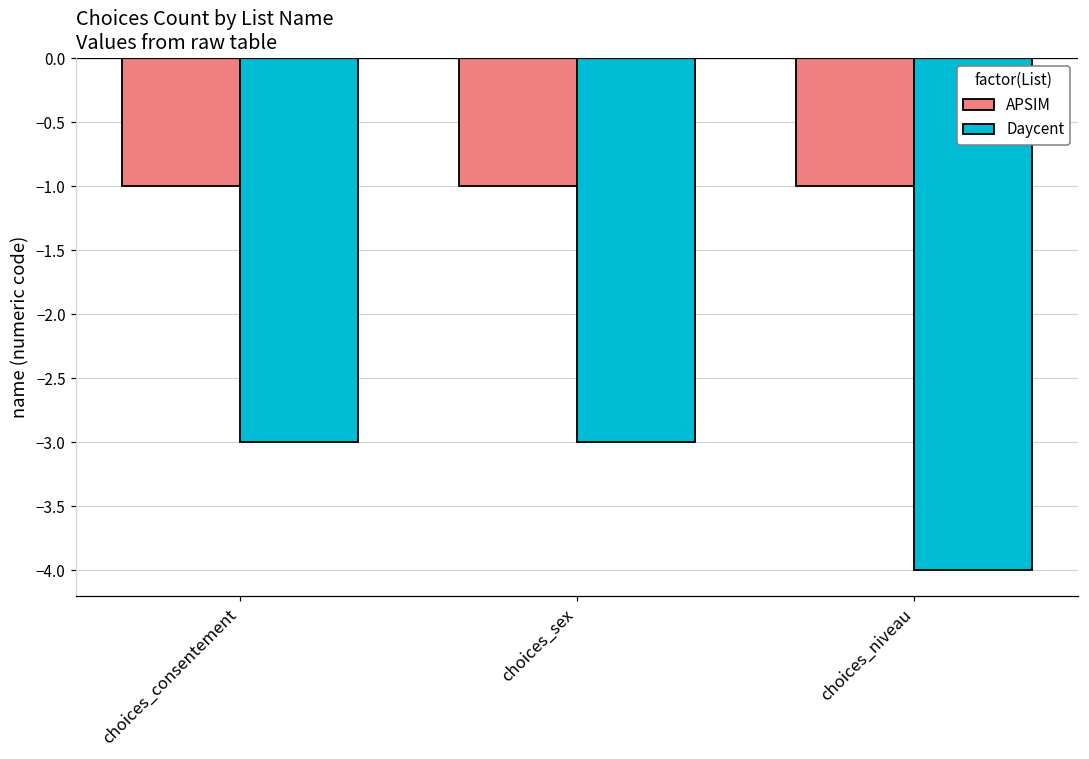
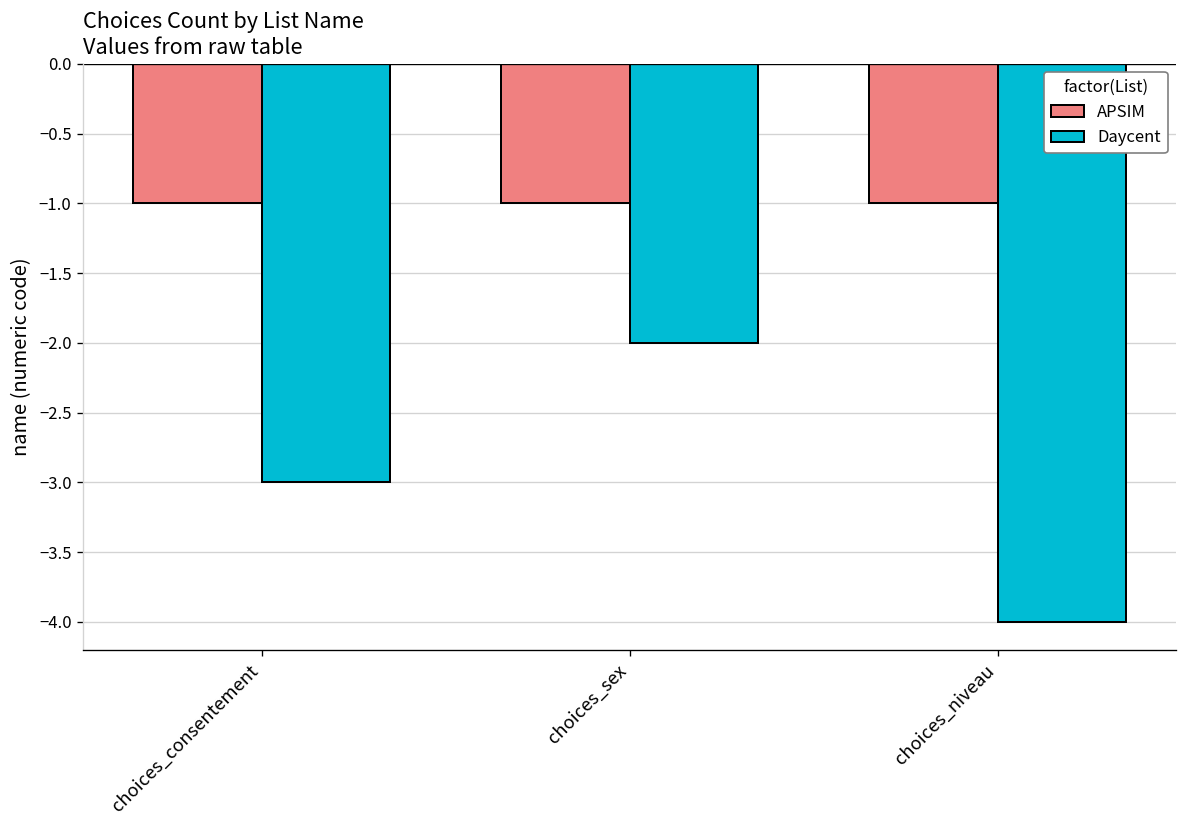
  {
    "APSIM": {
      "choices_consentement": -1,
      "choices_sex": -1,
      "choices_niveau": -1
    },
    "Daycent": {
      "choices_consentement": -3,
-     "choices_sex": -3,
+     "choices_sex": -2,
      "choices_niveau": -4
    }
  }
